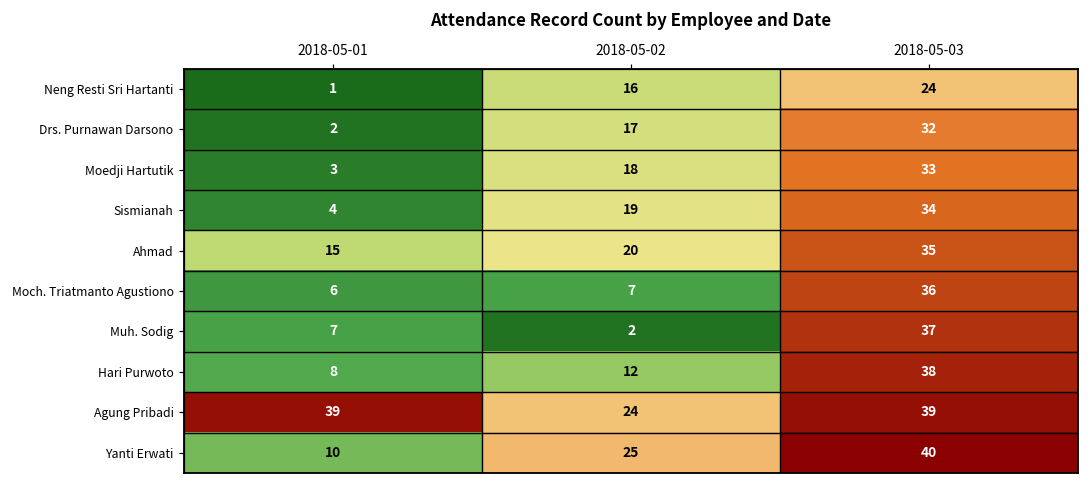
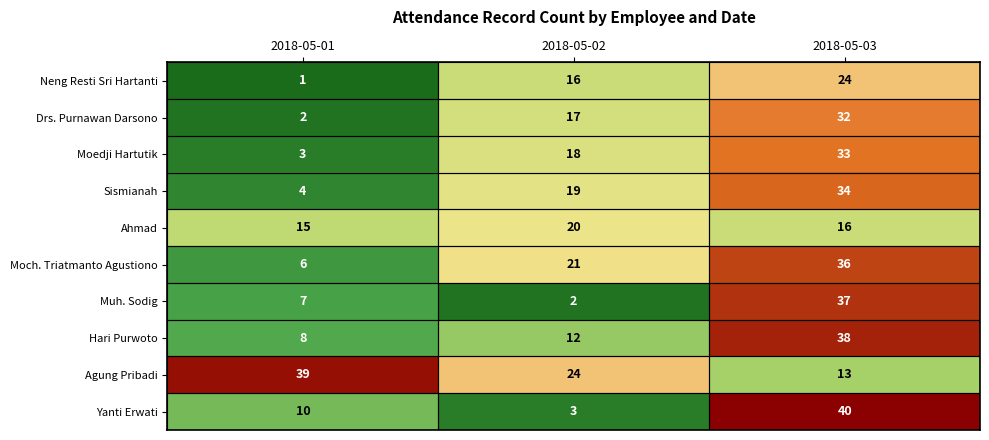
  {
    "Neng Resti Sri Hartanti": {
      "2018-05-01": 1,
      "2018-05-02": 16,
      "2018-05-03": 24
    },
    "Drs. Purnawan Darsono": {
      "2018-05-01": 2,
      "2018-05-02": 17,
      "2018-05-03": 32
    },
    "Moedji Hartutik": {
      "2018-05-01": 3,
      "2018-05-02": 18,
      "2018-05-03": 33
    },
    "Sismianah": {
      "2018-05-01": 4,
      "2018-05-02": 19,
      "2018-05-03": 34
    },
    "Ahmad": {
      "2018-05-01": 15,
      "2018-05-02": 20,
-     "2018-05-03": 35
+     "2018-05-03": 16
    },
    "Moch. Triatmanto Agustiono": {
      "2018-05-01": 6,
-     "2018-05-02": 7,
+     "2018-05-02": 21,
      "2018-05-03": 36
    },
    "Muh. Sodig": {
      "2018-05-01": 7,
      "2018-05-02": 2,
      "2018-05-03": 37
    },
    "Hari Purwoto": {
      "2018-05-01": 8,
      "2018-05-02": 12,
      "2018-05-03": 38
    },
    "Agung Pribadi": {
      "2018-05-01": 39,
      "2018-05-02": 24,
-     "2018-05-03": 39
+     "2018-05-03": 13
    },
    "Yanti Erwati": {
      "2018-05-01": 10,
-     "2018-05-02": 25,
+     "2018-05-02": 3,
      "2018-05-03": 40
    }
  }
